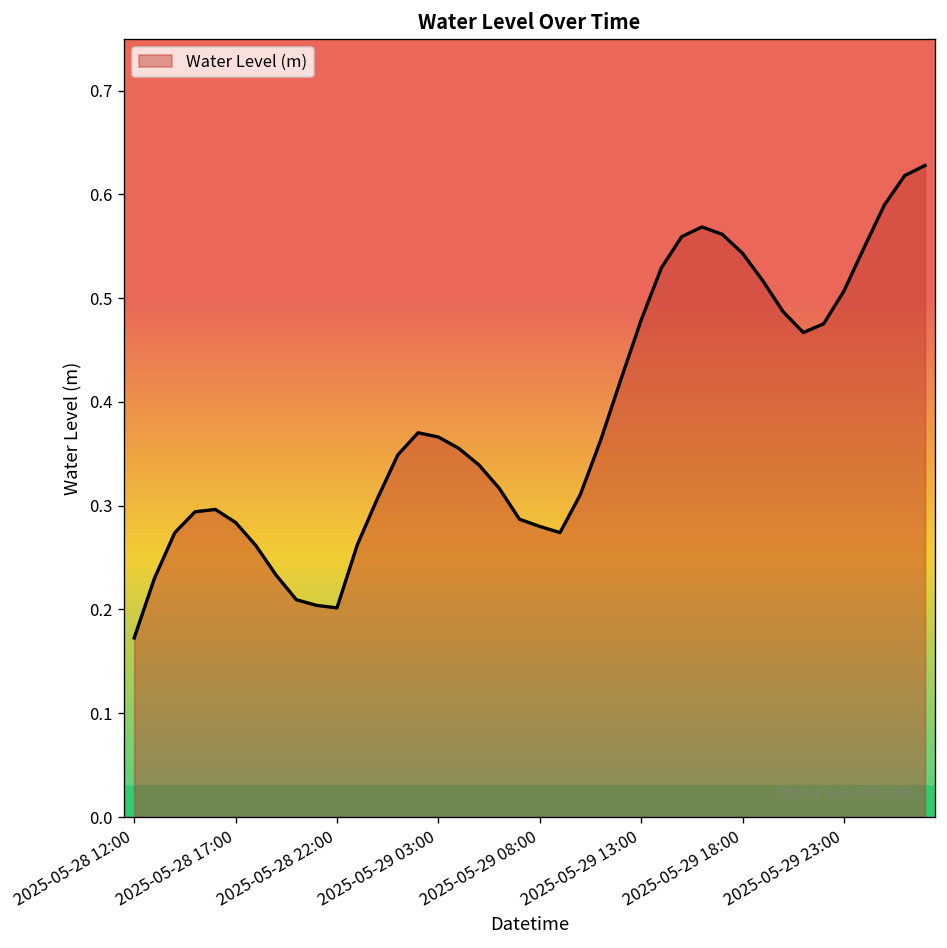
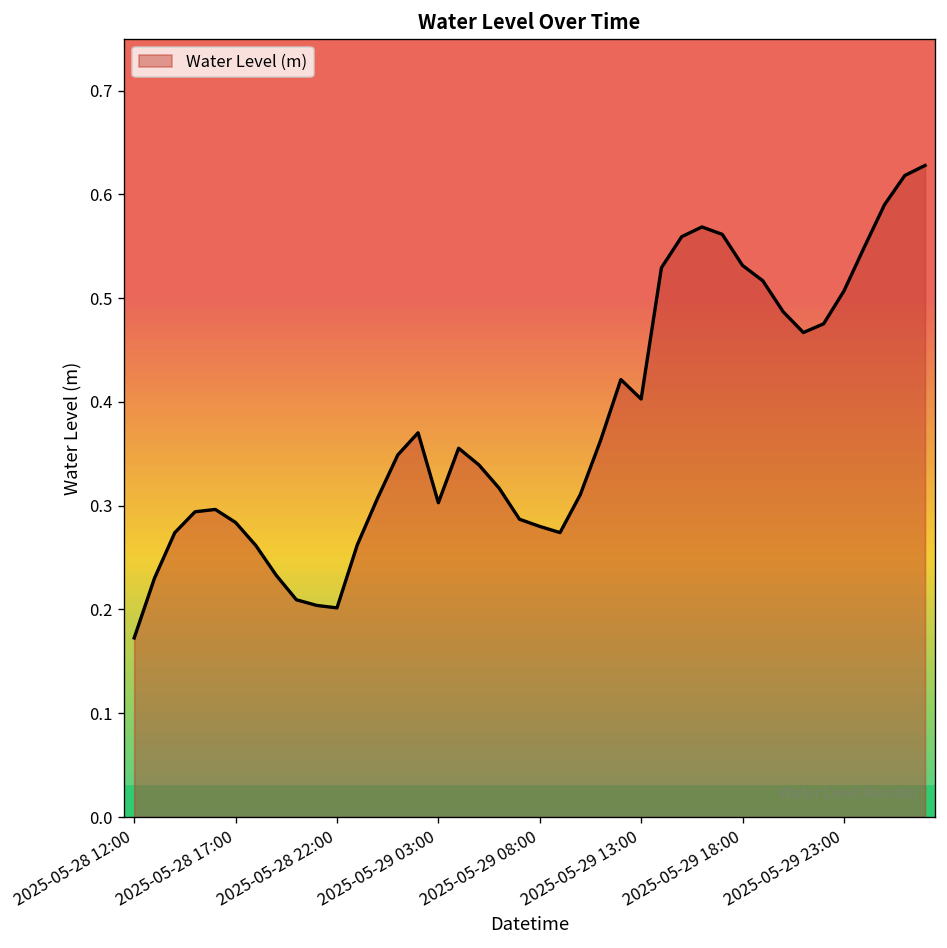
  {
    "2025-05-28 12:00": 0.17,
    "2025-05-28 17:00": 0.28,
    "2025-05-28 22:00": 0.20,
-   "2025-05-29 03:00": 0.37,
+   "2025-05-29 03:00": 0.30,
    "2025-05-29 08:00": 0.28,
-   "2025-05-29 13:00": 0.48,
-   "2025-05-29 18:00": 0.54,
+   "2025-05-29 13:00": 0.40,
+   "2025-05-29 18:00": 0.53,
    "2025-05-29 23:00": 0.51
  }
